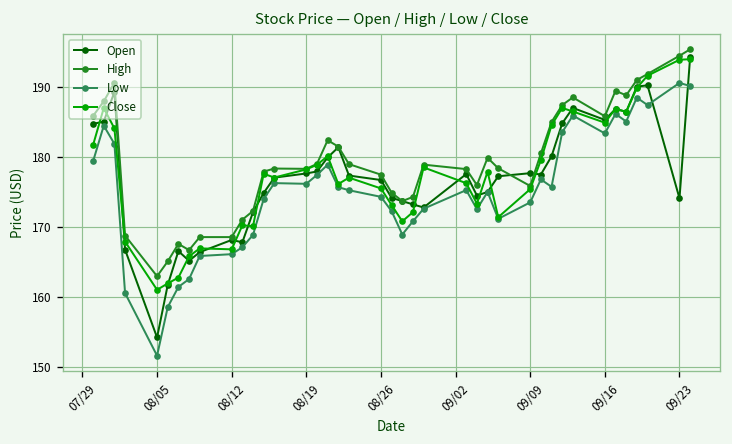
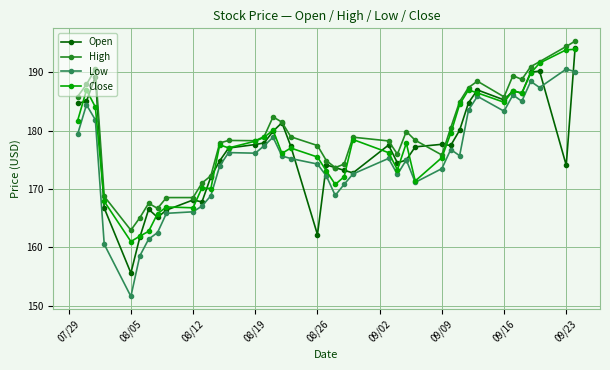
  {
    "Open": {
-     "08/05": 154,
+     "08/05": 156,
      "08/19": 178,
-     "08/26": 177,
+     "08/26": 162,
      "09/09": 178,
      "09/23": 174
    }
  }
